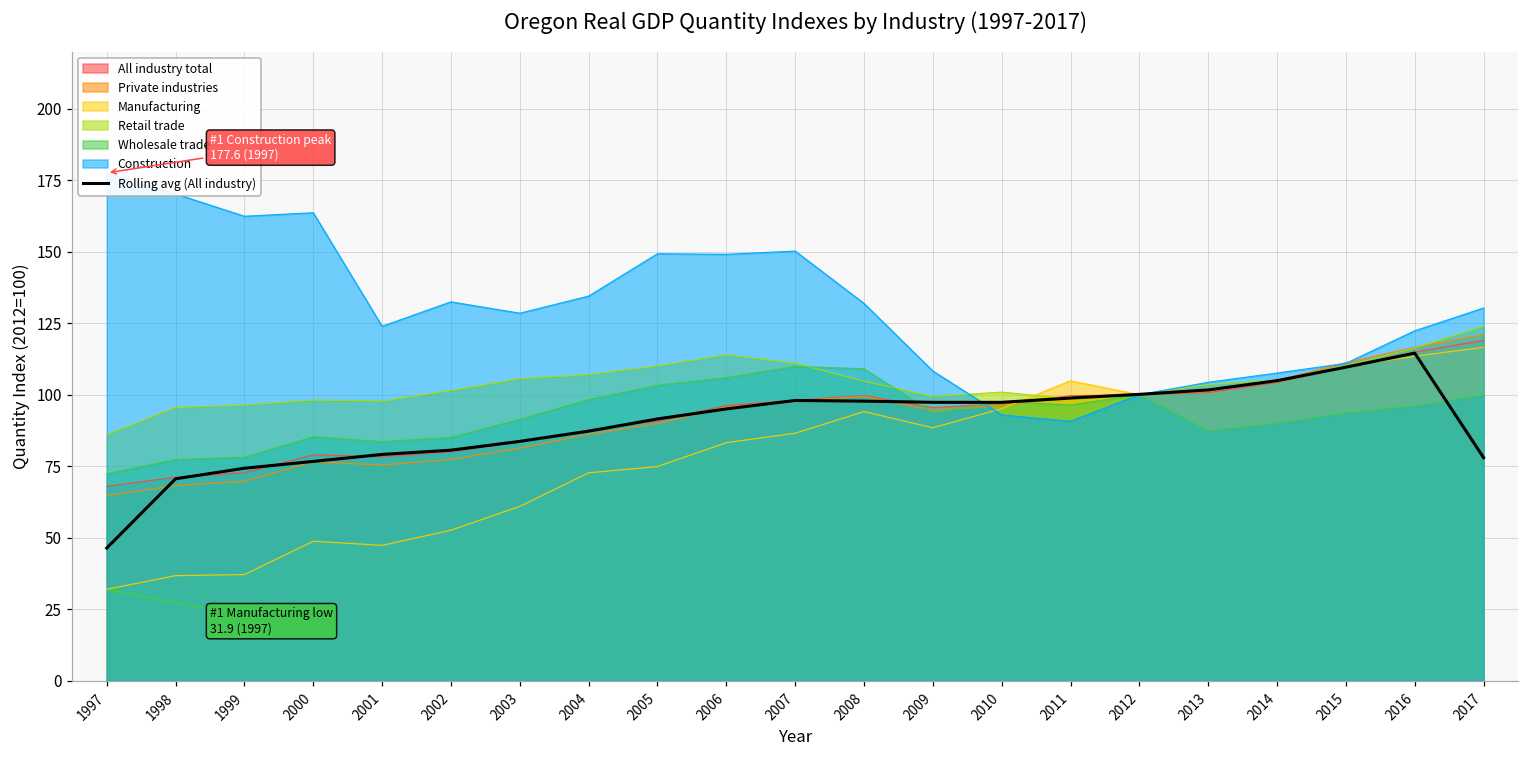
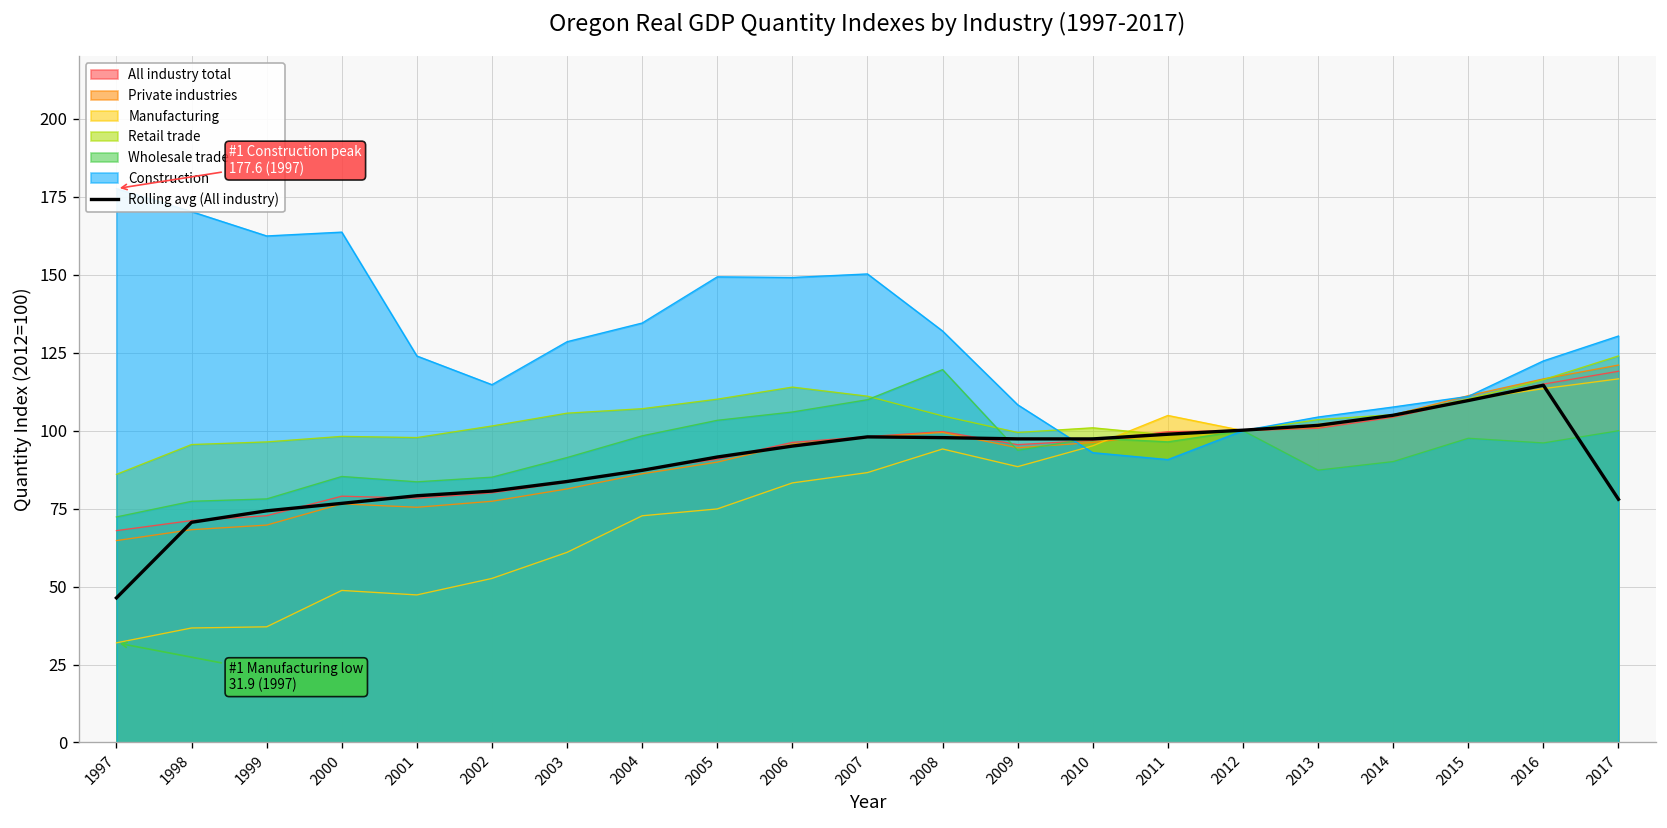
  {
    "All industry total": {
      "1997": 68,
      "1999": 73,
      "2000": 79,
      "2009": 96,
      "2017": 119
    },
    "Retail trade": {
      "1997": 86,
      "1998": 96,
      "1999": 96,
      "2000": 98,
      "2001": 98,
      "2002": 101,
      "2003": 106,
      "2004": 107,
      "2005": 110,
      "2006": 114,
      "2007": 111,
      "2008": 105,
      "2009": 99,
      "2010": 101,
      "2017": 124
    },
    "Wholesale trade": {
      "1997": 72,
      "1998": 77,
      "1999": 78,
      "2000": 85,
      "2001": 84,
      "2002": 85,
      "2003": 91,
      "2004": 98,
      "2005": 103,
      "2006": 106,
      "2007": 110,
-     "2008": 109,
+     "2008": 120,
      "2011": 96,
      "2013": 87,
      "2014": 90,
-     "2015": 94,
+     "2015": 98,
      "2016": 96,
      "2017": 100
    },
    "Construction": {
      "1998": 170,
      "1999": 162,
      "2000": 164,
      "2001": 124,
-     "2002": 132,
+     "2002": 115,
      "2003": 129,
      "2004": 135,
      "2005": 149,
      "2006": 149,
      "2007": 150,
      "2008": 132,
      "2009": 108,
      "2010": 93,
      "2011": 91,
      "2014": 108,
      "2016": 122,
      "2017": 130
    },
    "Rolling avg (All industry)": {
      "1997": 46,
      "1999": 74,
      "2008": 98,
      "2009": 97,
      "2017": 78
    }
  }
